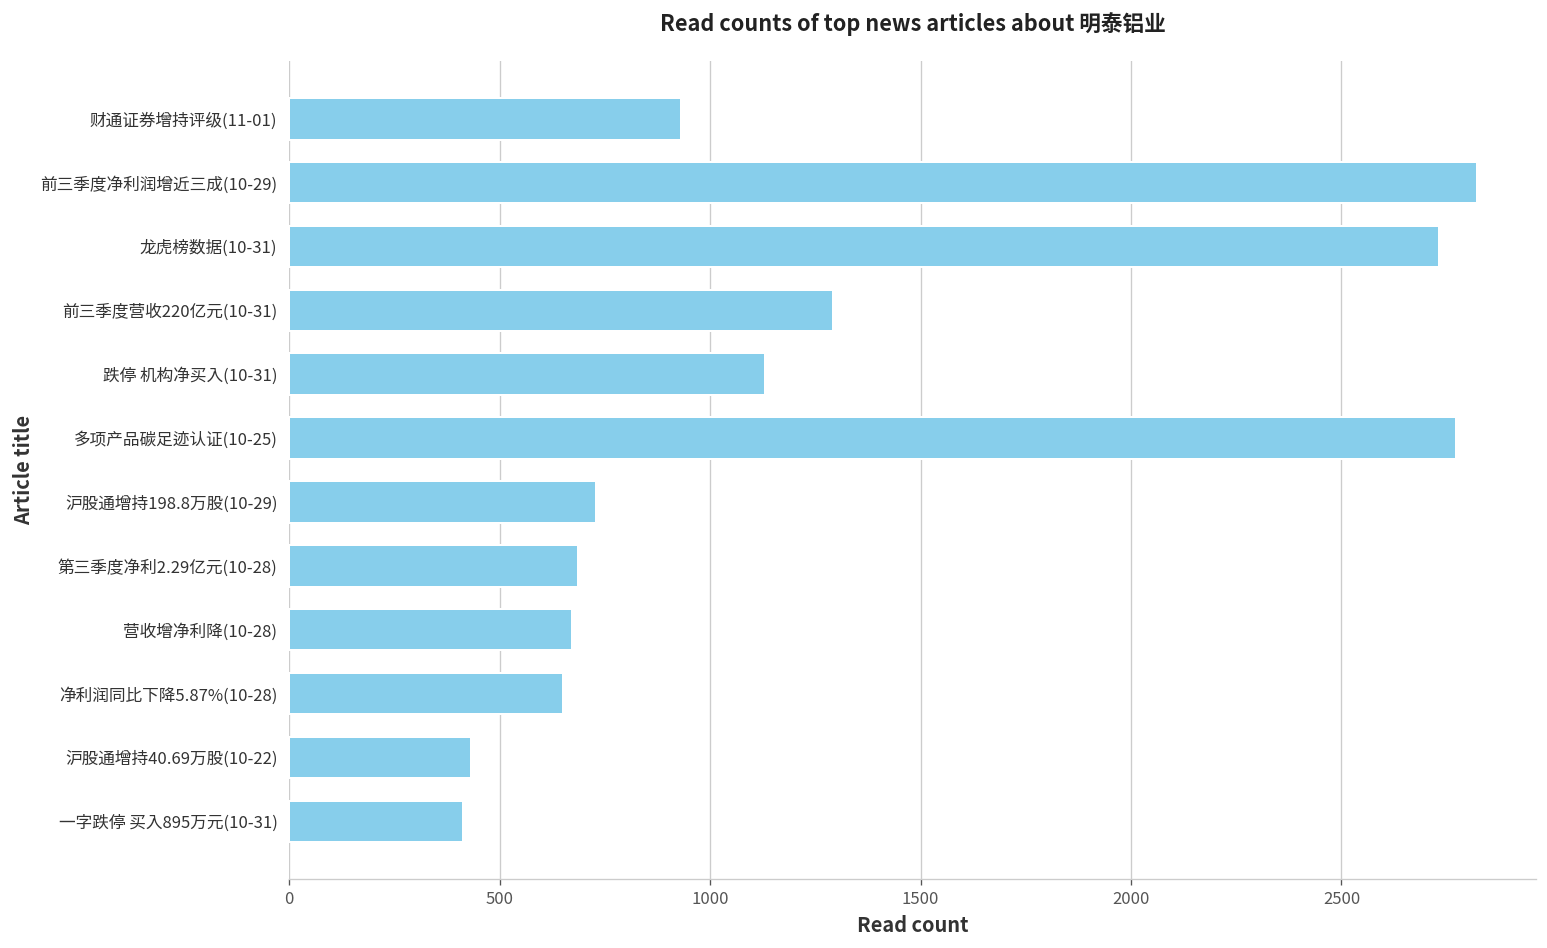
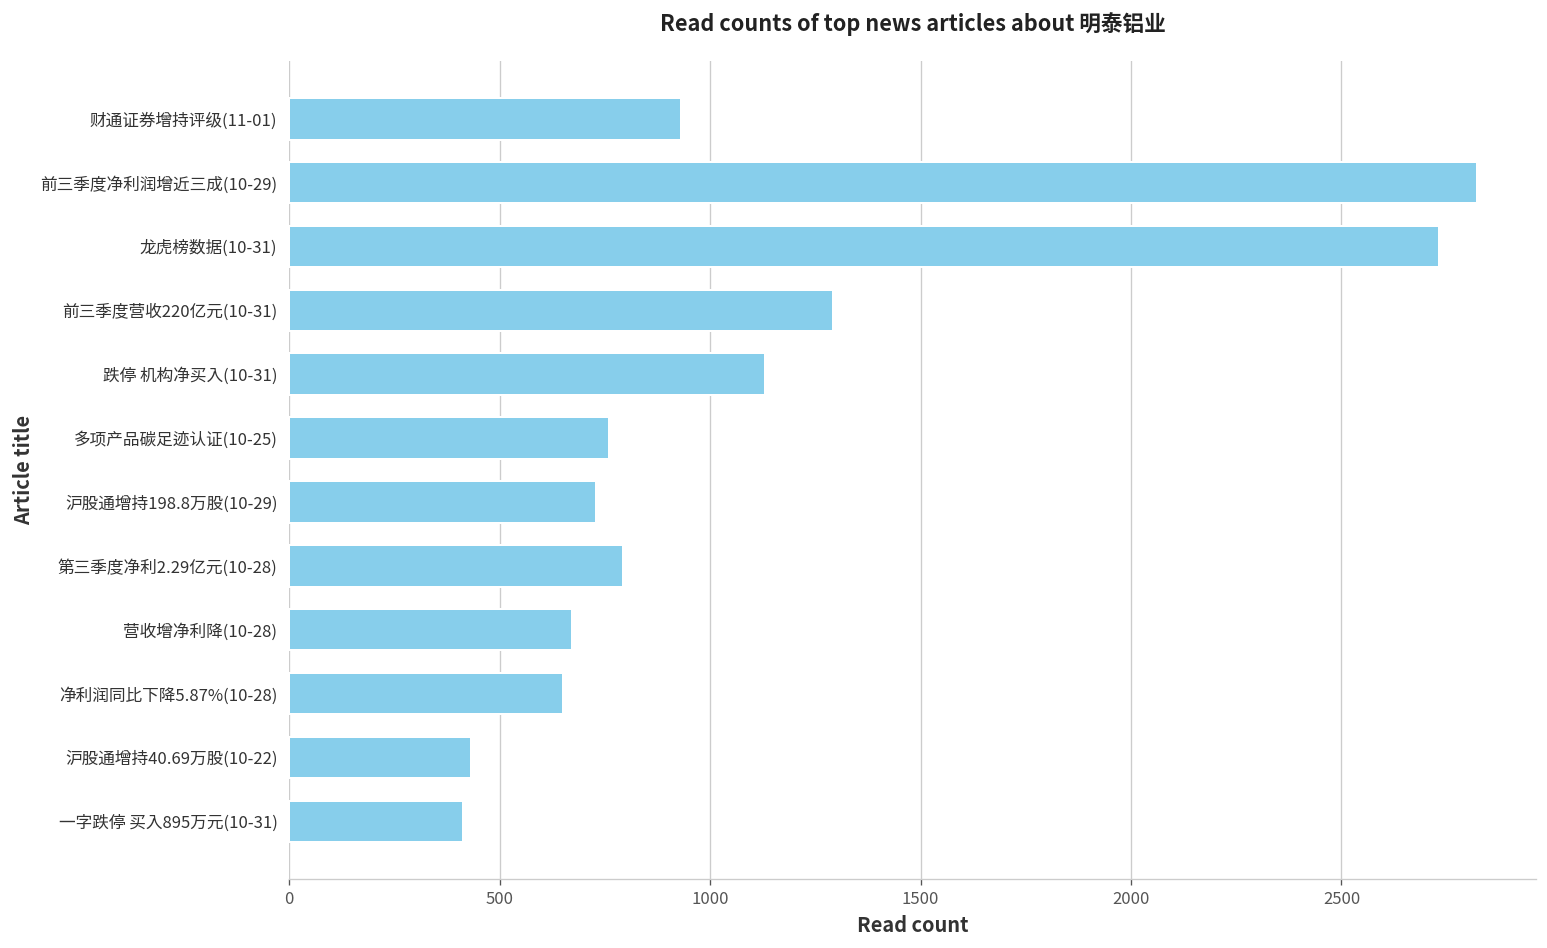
  {
    "财通证券增持评级(11-01)": 930,
    "前三季度净利润增近三成(10-29)": 2820,
    "龙虎榜数据(10-31)": 2730,
    "前三季度营收220亿元(10-31)": 1290,
    "跌停 机构净买入(10-31)": 1130,
-   "多项产品碳足迹认证(10-25)": 2770,
+   "多项产品碳足迹认证(10-25)": 760,
    "沪股通增持198.8万股(10-29)": 730,
-   "第三季度净利2.29亿元(10-28)": 690,
+   "第三季度净利2.29亿元(10-28)": 790,
    "营收增净利降(10-28)": 670,
    "净利润同比下降5.87%(10-28)": 650,
    "沪股通增持40.69万股(10-22)": 430,
    "一字跌停 买入895万元(10-31)": 410
  }
